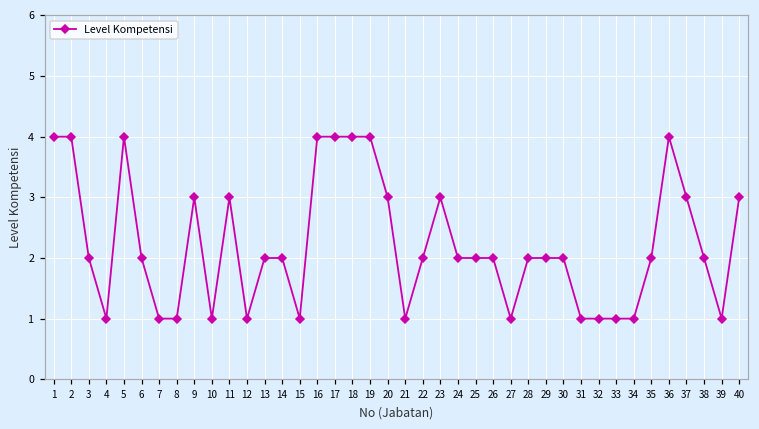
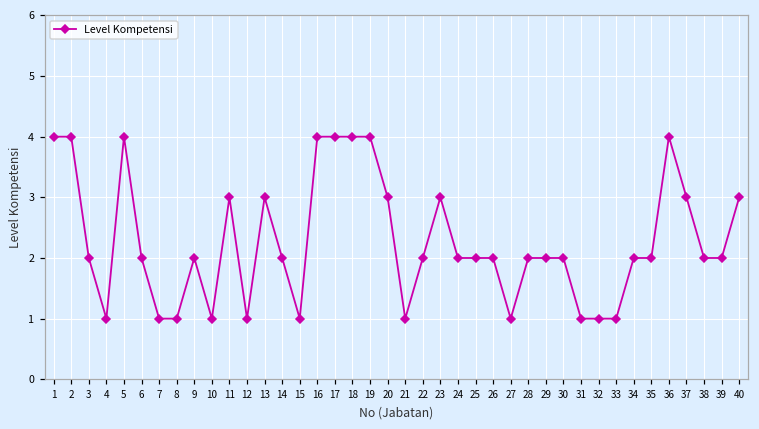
  {
    "1": 4,
    "2": 4,
    "3": 2,
    "4": 1,
    "5": 4,
    "6": 2,
    "7": 1,
    "8": 1,
-   "9": 3,
+   "9": 2,
    "10": 1,
    "11": 3,
    "12": 1,
-   "13": 2,
+   "13": 3,
    "14": 2,
    "15": 1,
    "16": 4,
    "17": 4,
    "18": 4,
    "19": 4,
    "20": 3,
    "21": 1,
    "22": 2,
    "23": 3,
    "24": 2,
    "25": 2,
    "26": 2,
    "27": 1,
    "28": 2,
    "29": 2,
    "30": 2,
    "31": 1,
    "32": 1,
    "33": 1,
-   "34": 1,
+   "34": 2,
    "35": 2,
    "36": 4,
    "37": 3,
    "38": 2,
-   "39": 1,
+   "39": 2,
    "40": 3
  }
